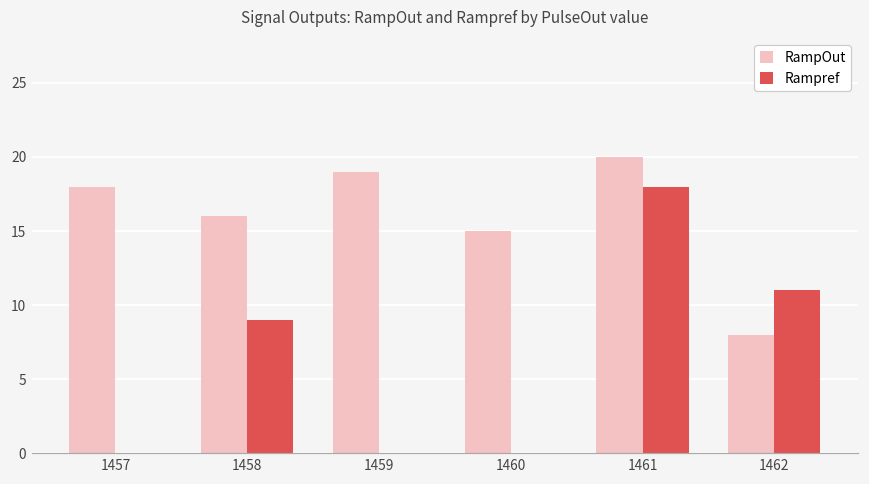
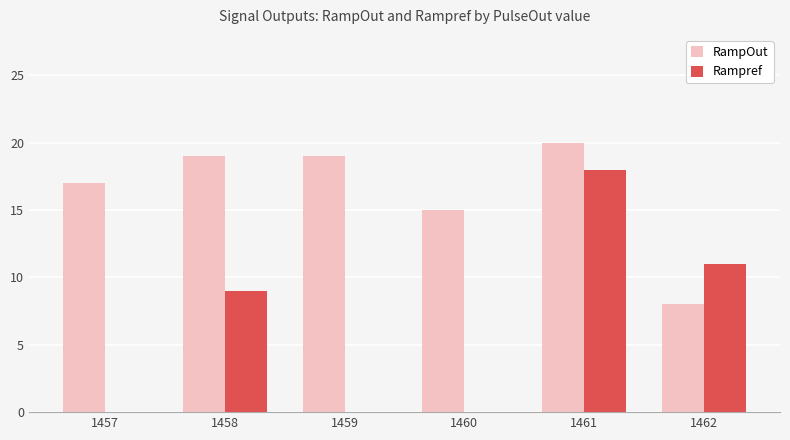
  {
    "RampOut": {
-     "1457": 18.0,
-     "1458": 16.0,
+     "1457": 17.0,
+     "1458": 19.0,
      "1459": 19.0,
      "1460": 15.0,
      "1461": 20.0,
      "1462": 8.0
    },
    "Rampref": {
      "1458": 9.0,
      "1461": 18.0,
      "1462": 11.0
    }
  }
